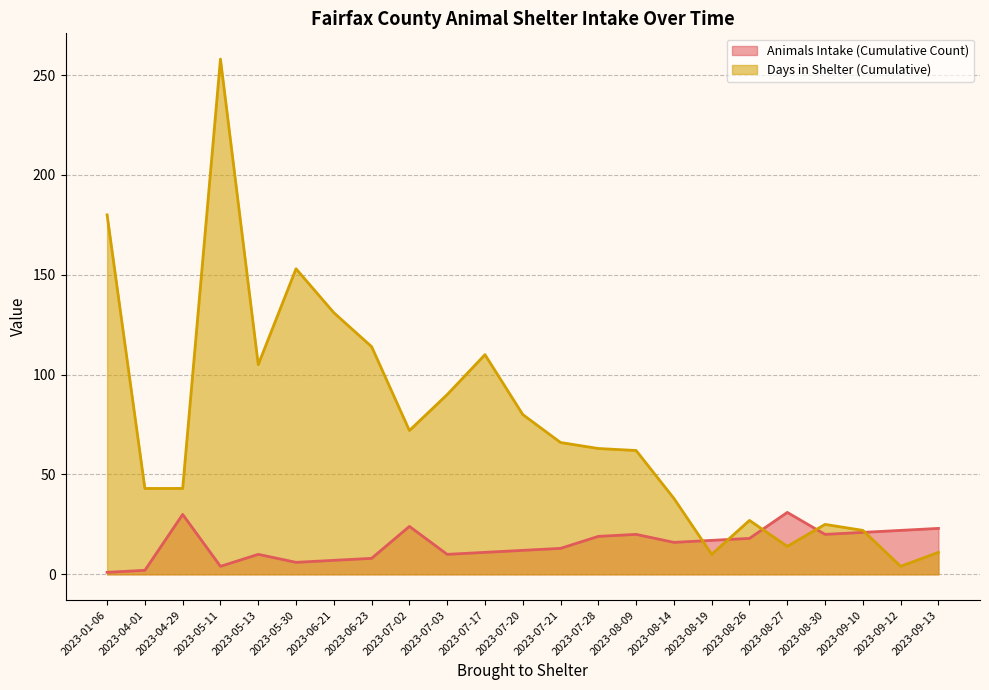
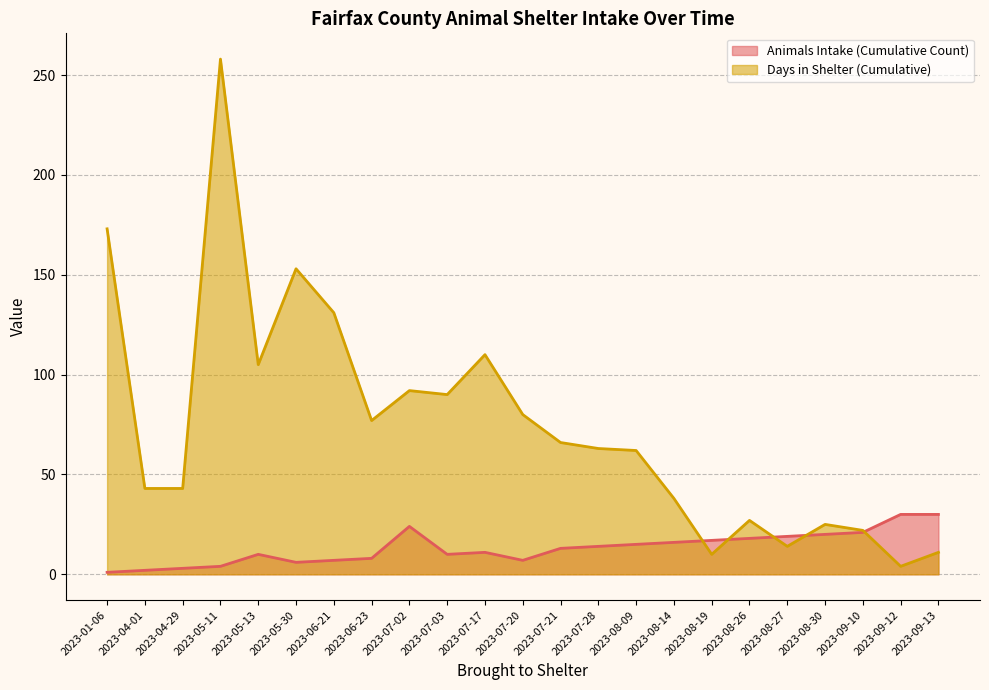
  {
    "Animals Intake (Cumulative Count)": {
      "2023-01-06": 1,
      "2023-04-01": 2,
-     "2023-04-29": 30,
+     "2023-04-29": 3,
      "2023-05-11": 4,
      "2023-05-13": 10,
      "2023-05-30": 6,
      "2023-06-21": 7,
      "2023-06-23": 8,
      "2023-07-02": 24,
      "2023-07-03": 10,
      "2023-07-17": 11,
-     "2023-07-20": 12,
+     "2023-07-20": 7,
      "2023-07-21": 13,
-     "2023-07-28": 19,
-     "2023-08-09": 20,
+     "2023-07-28": 14,
+     "2023-08-09": 15,
      "2023-08-14": 16,
      "2023-08-19": 17,
      "2023-08-26": 18,
-     "2023-08-27": 31,
+     "2023-08-27": 19,
      "2023-08-30": 20,
-     "2023-09-12": 22,
-     "2023-09-13": 23
+     "2023-09-12": 30,
+     "2023-09-13": 30
    },
    "Days in Shelter (Cumulative)": {
-     "2023-01-06": 180,
+     "2023-01-06": 173,
      "2023-04-01": 43,
      "2023-04-29": 43,
      "2023-05-11": 258,
      "2023-05-13": 105,
      "2023-05-30": 153,
      "2023-06-21": 131,
-     "2023-06-23": 114,
-     "2023-07-02": 72,
+     "2023-06-23": 77,
+     "2023-07-02": 92,
      "2023-07-03": 90,
      "2023-07-17": 110,
      "2023-07-20": 80,
      "2023-07-21": 66,
      "2023-07-28": 63,
      "2023-08-09": 62,
      "2023-08-14": 38,
      "2023-08-19": 10,
      "2023-08-26": 27,
      "2023-08-27": 14,
      "2023-08-30": 25,
      "2023-09-12": 4,
      "2023-09-13": 11
    }
  }
